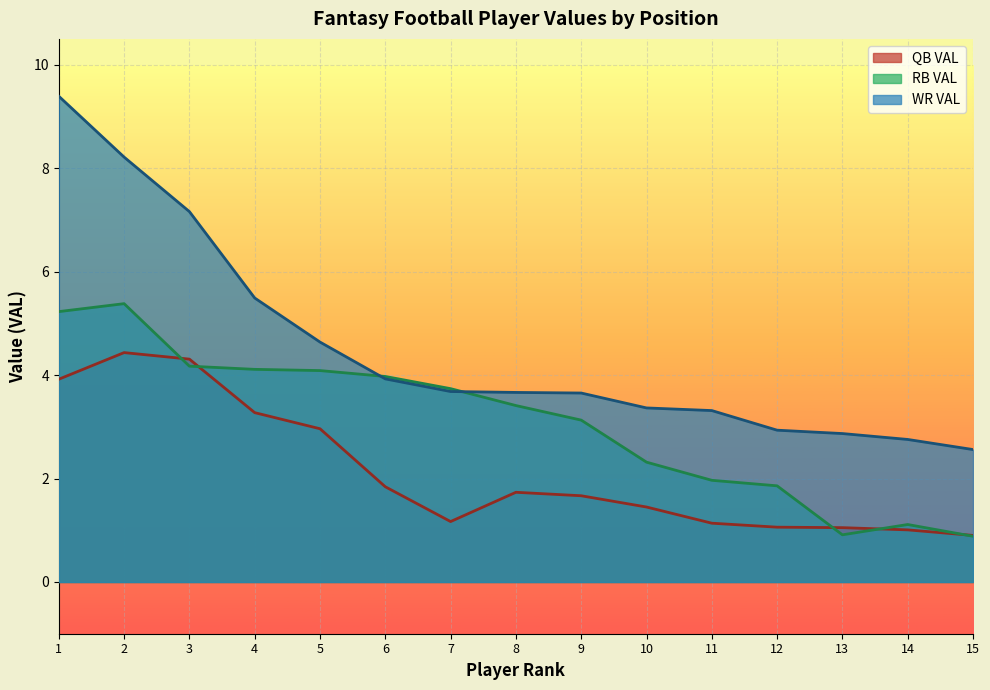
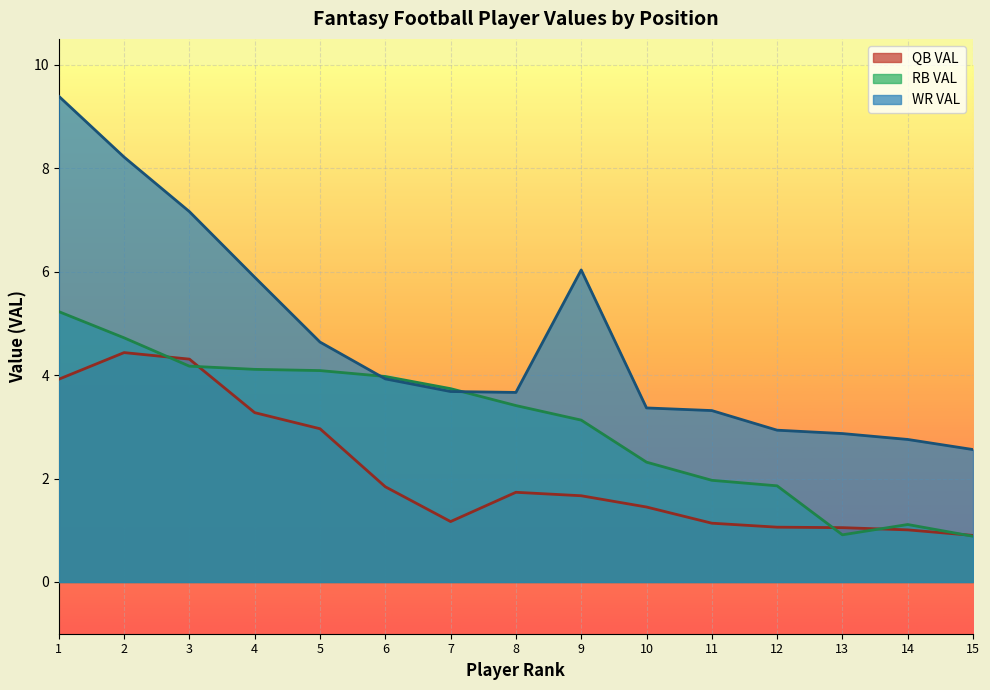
  {
    "QB VAL": {
      "1": 3.9,
      "2": 4.4,
      "3": 4.3,
      "4": 3.3,
      "5": 3.0,
      "6": 1.8,
      "7": 1.2,
      "8": 1.7,
      "9": 1.7,
      "10": 1.4,
      "11": 1.1,
      "12": 1.1,
      "13": 1.1,
      "14": 1.0
    },
    "RB VAL": {
      "1": 5.2,
-     "2": 5.4,
+     "2": 4.7,
      "3": 4.2,
      "4": 4.1,
      "5": 4.1,
      "7": 3.7,
      "8": 3.4,
      "9": 3.1,
      "10": 2.3,
      "11": 2.0,
      "12": 1.9,
      "13": 0.9,
      "14": 1.1
    },
    "WR VAL": {
      "1": 9.4,
      "2": 8.2,
      "3": 7.2,
-     "4": 5.5,
+     "4": 5.9,
      "5": 4.6,
      "7": 3.7,
      "8": 3.7,
-     "9": 3.7,
+     "9": 6.0,
      "10": 3.4,
      "11": 3.3,
      "12": 2.9,
      "13": 2.9,
      "14": 2.8,
      "15": 2.6
    }
  }
